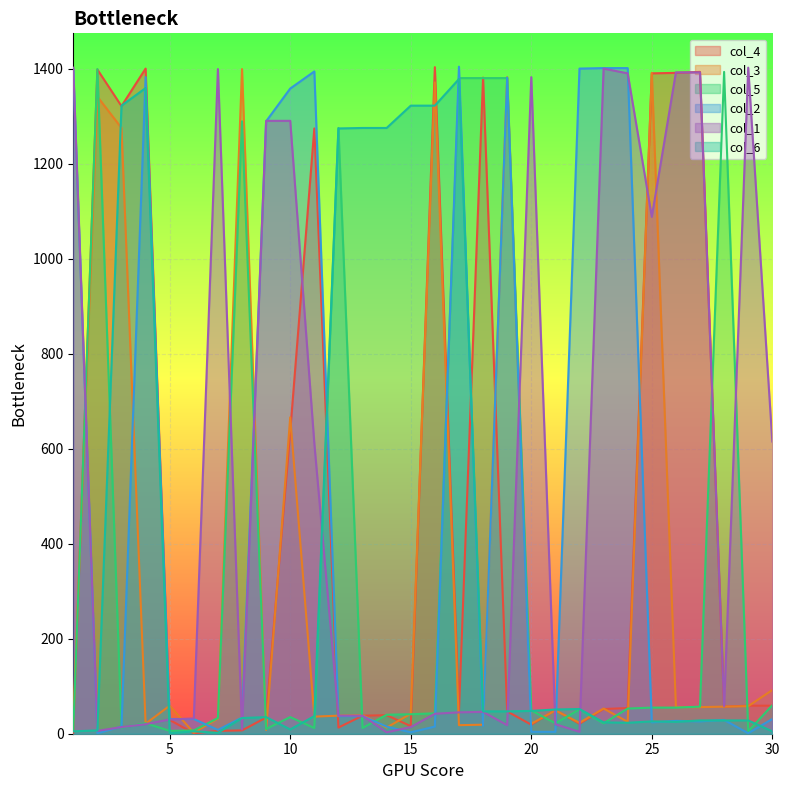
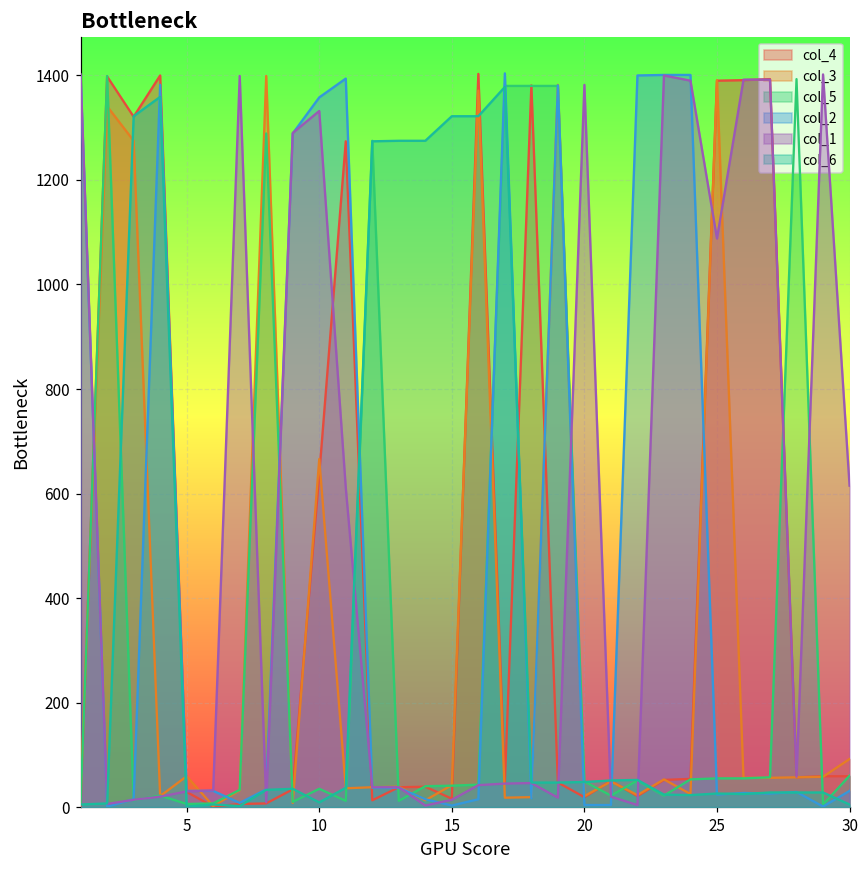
  {
    "col_1": {
-     "10": 1290,
+     "10": 1330,
      "20": 1380,
      "25": 1090,
      "30": 620
    }
  }
